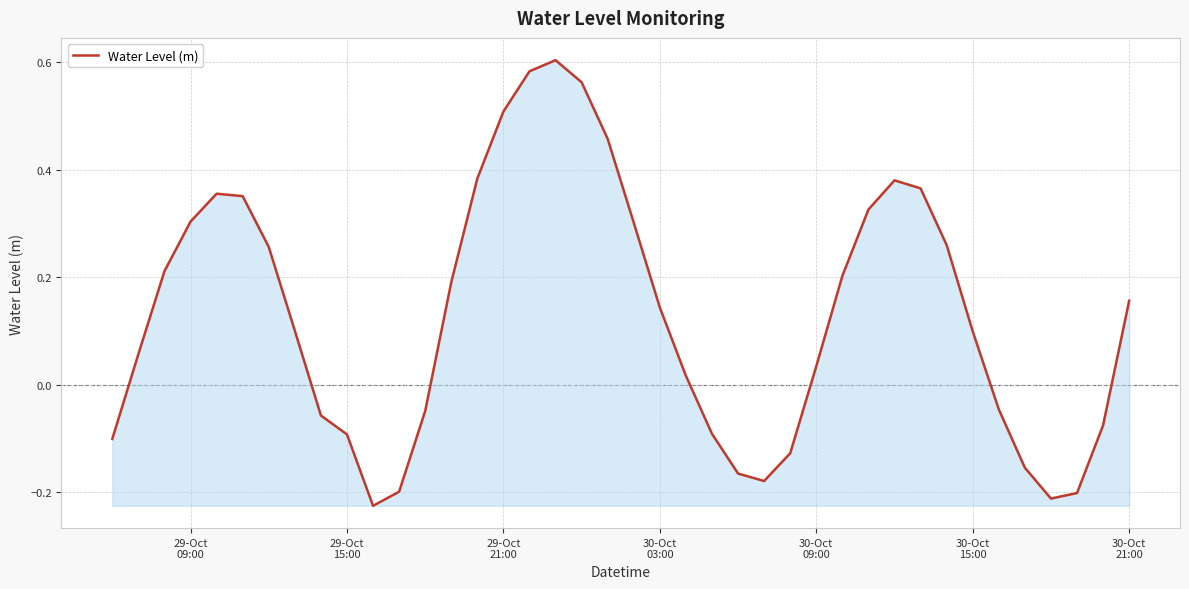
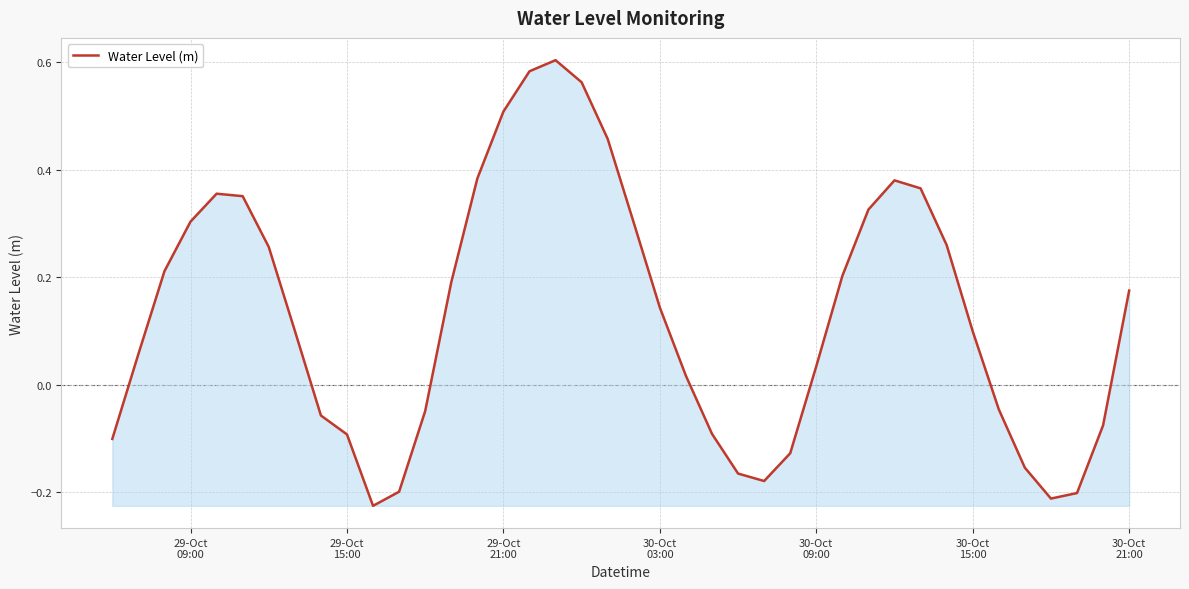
  {
    "29-Oct 09:00": 0.30,
    "29-Oct 15:00": -0.09,
    "29-Oct 21:00": 0.51,
    "30-Oct 03:00": 0.14,
    "30-Oct 09:00": 0.03,
    "30-Oct 15:00": 0.10,
-   "30-Oct 21:00": 0.16
+   "30-Oct 21:00": 0.17
  }
